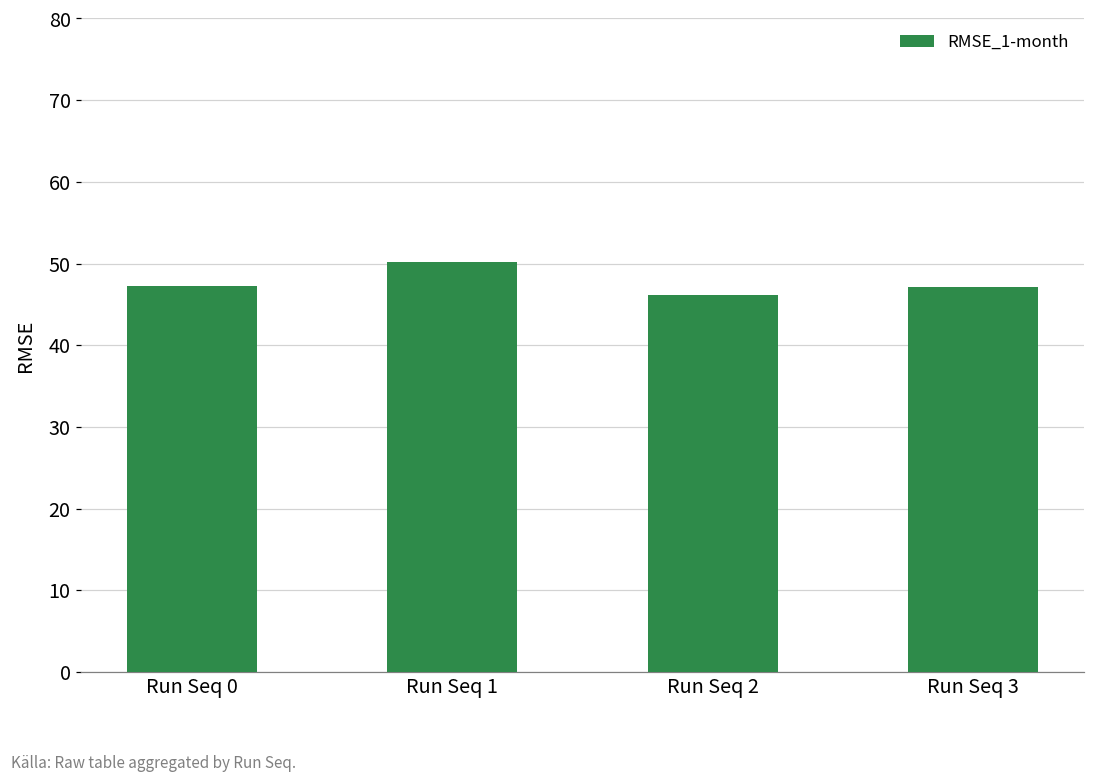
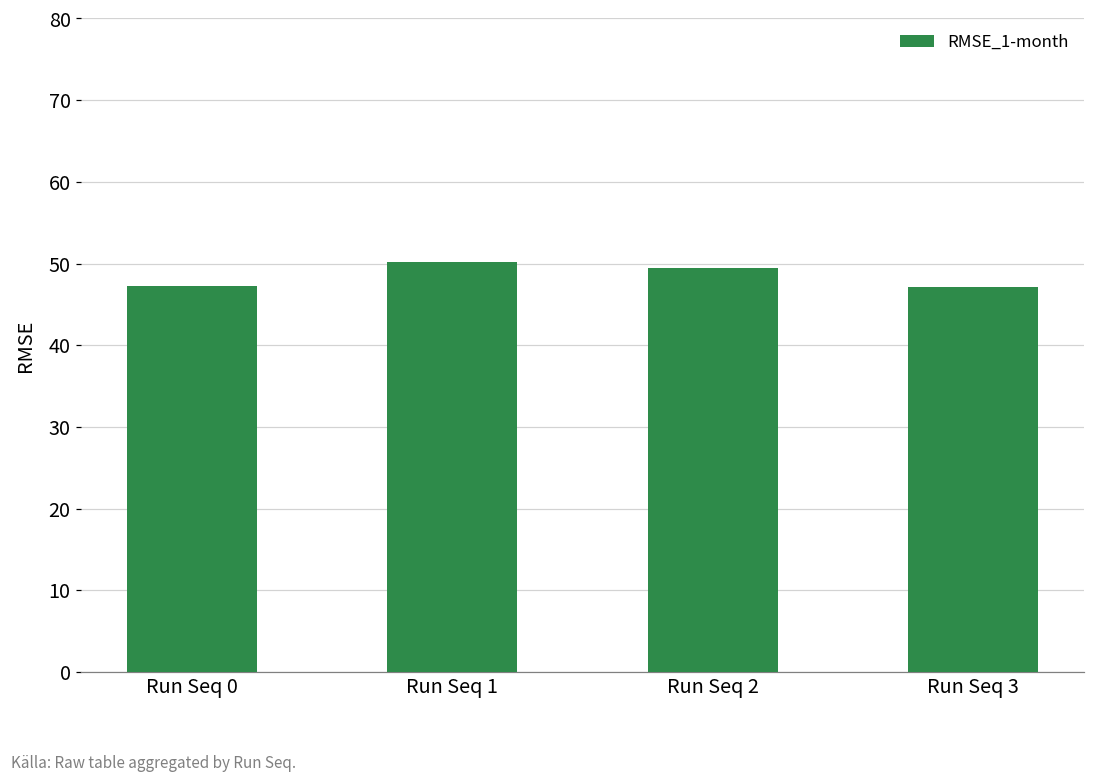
  {
    "Run Seq 0": 47,
    "Run Seq 1": 50,
-   "Run Seq 2": 46,
+   "Run Seq 2": 50,
    "Run Seq 3": 47
  }
